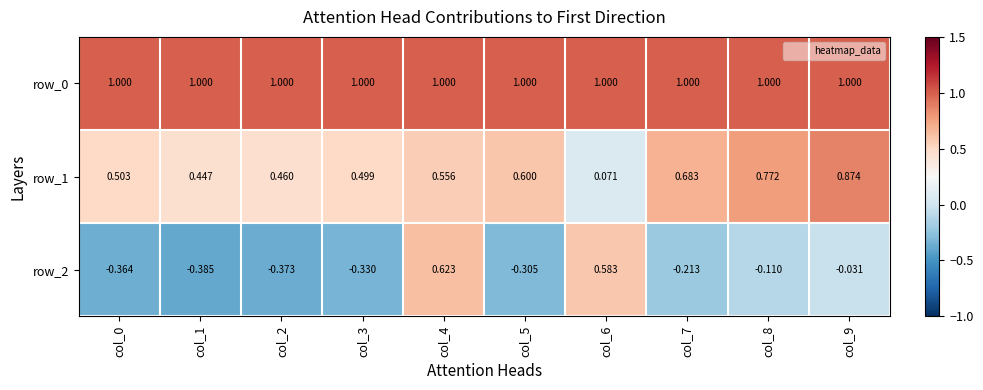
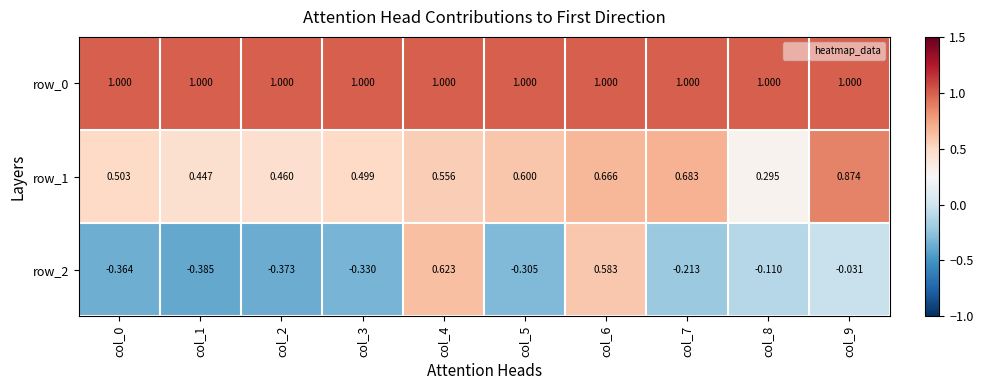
  {
    "row_0": {
      "col_0": 1.000,
      "col_1": 1.000,
      "col_2": 1.000,
      "col_3": 1.000,
      "col_4": 1.000,
      "col_5": 1.000,
      "col_6": 1.000,
      "col_7": 1.000,
      "col_8": 1.000,
      "col_9": 1.000
    },
    "row_1": {
      "col_0": 0.503,
      "col_1": 0.447,
      "col_2": 0.460,
      "col_3": 0.499,
      "col_4": 0.556,
      "col_5": 0.600,
-     "col_6": 0.071,
+     "col_6": 0.666,
      "col_7": 0.683,
-     "col_8": 0.772,
+     "col_8": 0.295,
      "col_9": 0.874
    },
    "row_2": {
      "col_0": -0.364,
      "col_1": -0.385,
      "col_2": -0.373,
      "col_3": -0.330,
      "col_4": 0.623,
      "col_5": -0.305,
      "col_6": 0.583,
      "col_7": -0.213,
      "col_8": -0.110,
      "col_9": -0.031
    }
  }
